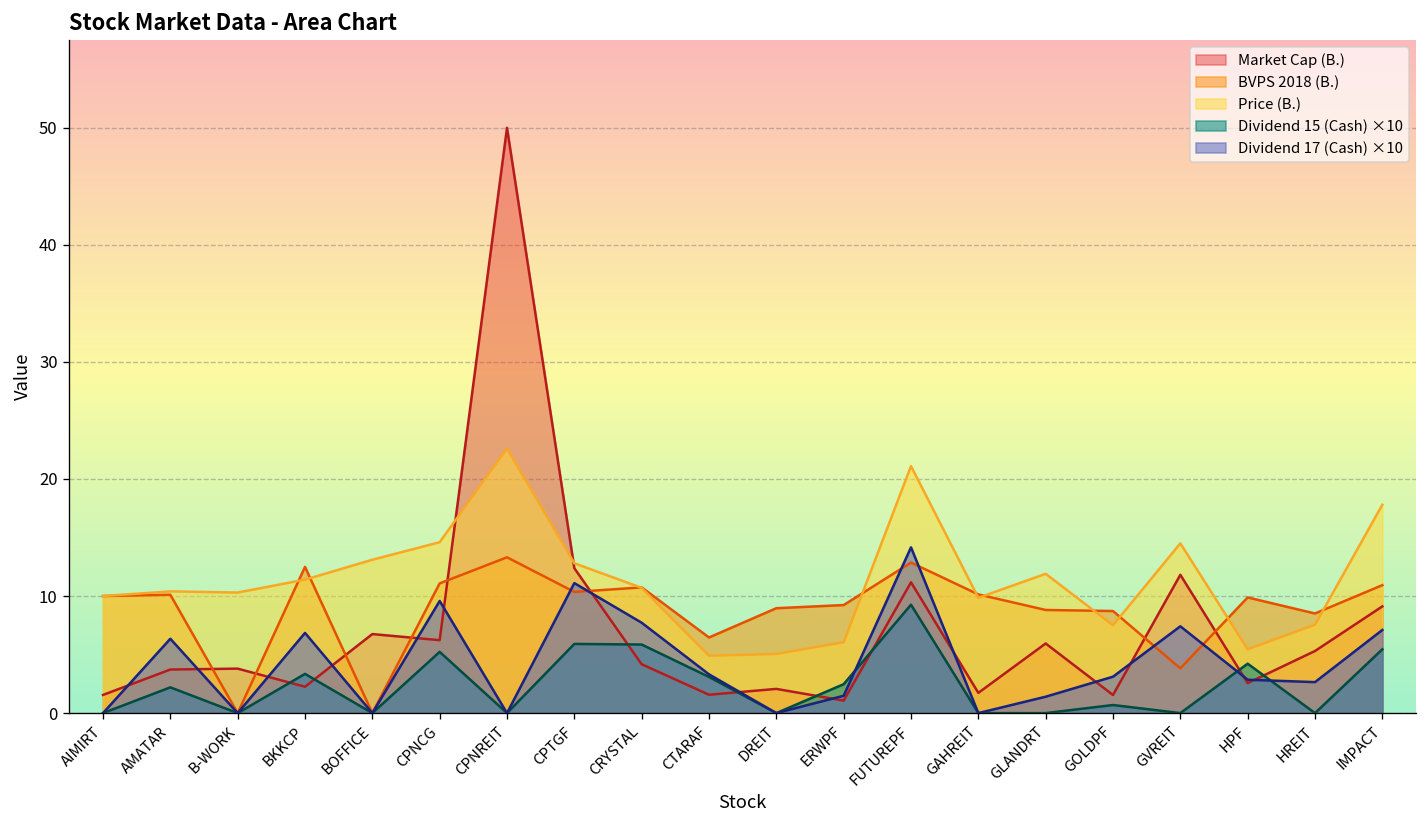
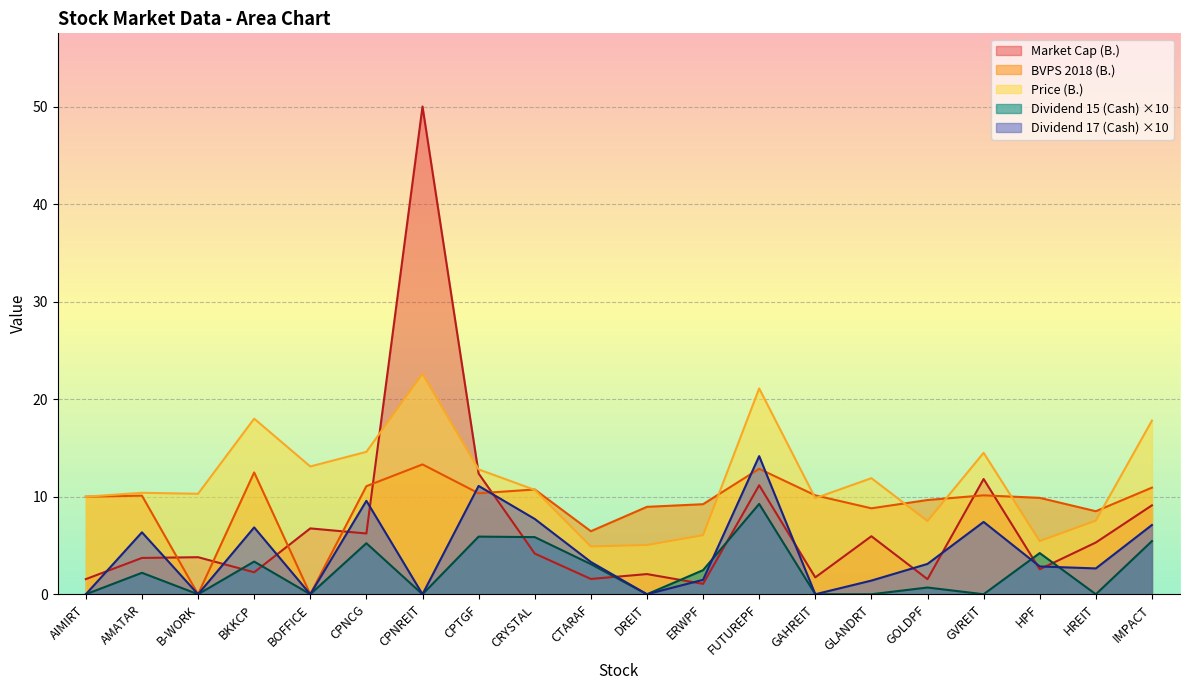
  {
    "Market Cap (B.)": {
      "AIMIRT": 2,
      "AMATAR": 4,
      "B-WORK": 4,
      "BKKCP": 2,
      "BOFFICE": 7,
      "CPNCG": 6,
      "CPNREIT": 50,
      "CPTGF": 12,
      "CRYSTAL": 4,
      "CTARAF": 2,
      "DREIT": 2,
      "ERWPF": 1,
      "FUTUREPF": 11,
      "GAHREIT": 2,
      "GLANDRT": 6,
      "GOLDPF": 2,
      "GVREIT": 12,
      "HPF": 3,
      "HREIT": 5,
      "IMPACT": 9
    },
    "BVPS 2018 (B.)": {
      "AMATAR": 10,
      "BKKCP": 12,
      "CPNCG": 11,
      "CPNREIT": 13,
      "CPTGF": 10,
      "CTARAF": 6,
      "DREIT": 9,
      "ERWPF": 9,
      "FUTUREPF": 13,
      "GAHREIT": 10,
      "GLANDRT": 9,
-     "GOLDPF": 9,
-     "GVREIT": 4,
+     "GOLDPF": 10,
+     "GVREIT": 10,
      "HPF": 10,
      "HREIT": 9,
      "IMPACT": 11
    },
    "Price (B.)": {
      "AMATAR": 10,
      "B-WORK": 10,
-     "BKKCP": 11,
+     "BKKCP": 18,
      "BOFFICE": 13,
      "CPNCG": 15,
      "CPNREIT": 23,
      "CPTGF": 13,
      "CTARAF": 5,
      "DREIT": 5,
      "ERWPF": 6,
      "FUTUREPF": 21,
      "GAHREIT": 10,
      "GLANDRT": 12,
      "GOLDPF": 8,
      "GVREIT": 15,
      "HPF": 5,
      "HREIT": 8,
      "IMPACT": 18
    },
    "Dividend 15 (Cash) ×10": {
      "AMATAR": 2,
      "BKKCP": 3,
      "CPNCG": 5,
      "CPTGF": 6,
      "CRYSTAL": 6,
      "ERWPF": 2,
      "FUTUREPF": 9,
      "GLANDRT": 0,
      "GOLDPF": 1,
      "GVREIT": 0,
      "HPF": 4,
      "HREIT": 0,
      "IMPACT": 5
    },
    "Dividend 17 (Cash) ×10": {
      "AMATAR": 6,
      "BKKCP": 7,
      "CPNCG": 10,
      "CPTGF": 11,
      "CRYSTAL": 8,
      "ERWPF": 1,
      "FUTUREPF": 14,
      "GLANDRT": 1,
      "GOLDPF": 3,
      "GVREIT": 7,
      "HPF": 3,
      "HREIT": 3,
      "IMPACT": 7
    }
  }
